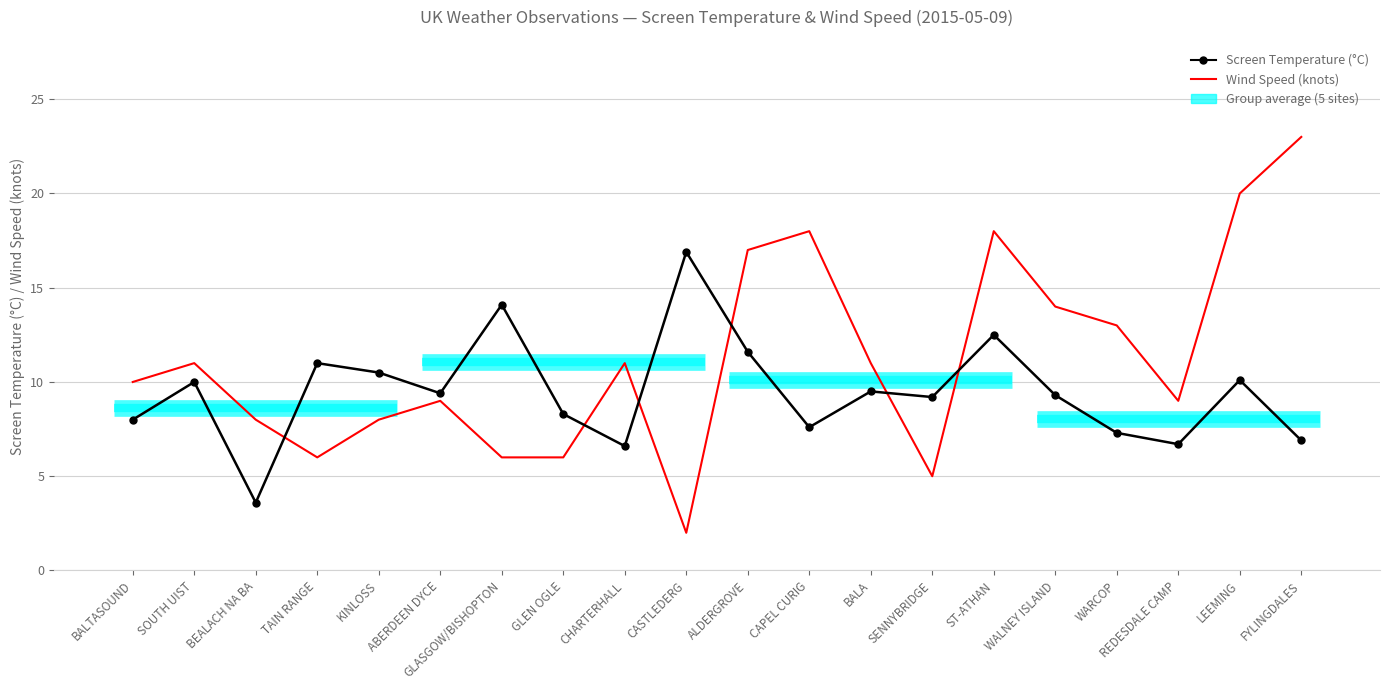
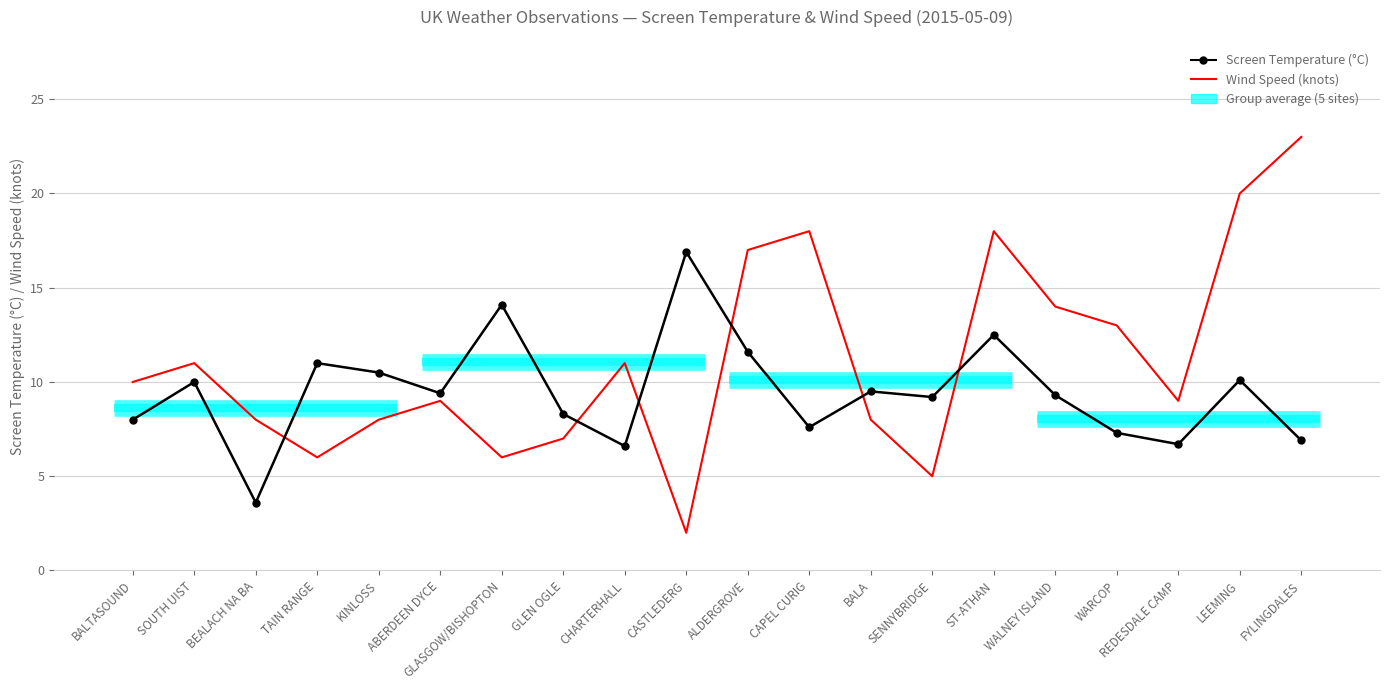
  {
    "Screen Temperature (°C)": {
      "BALTASOUND": 8,
      "SOUTH UIST": 10,
      "BEALACH NA BA": 3.6,
      "TAIN RANGE": 11,
      "KINLOSS": 10.5,
      "ABERDEEN DYCE": 9.4,
      "GLASGOW/BISHOPTON": 14,
      "GLEN OGLE": 8.3,
      "CHARTERHALL": 6.6,
      "CASTLEDERG": 17,
      "ALDERGROVE": 11.6,
      "CAPEL CURIG": 7.6,
      "BALA": 9.5,
      "SENNYBRIDGE": 9.2,
      "ST-ATHAN": 12.5,
      "WALNEY ISLAND": 9.3,
      "WARCOP": 7.3,
      "REDESDALE CAMP": 6.7,
      "LEEMING": 10,
      "FYLINGDALES": 7
    },
    "Wind Speed (knots)": {
      "BALTASOUND": 10,
      "SOUTH UIST": 11,
      "BEALACH NA BA": 8,
      "TAIN RANGE": 6,
      "KINLOSS": 8,
      "ABERDEEN DYCE": 9,
      "GLASGOW/BISHOPTON": 6,
-     "GLEN OGLE": 6,
+     "GLEN OGLE": 7,
      "CHARTERHALL": 11,
      "CASTLEDERG": 2,
      "ALDERGROVE": 17,
      "CAPEL CURIG": 18,
-     "BALA": 11,
+     "BALA": 8,
      "SENNYBRIDGE": 5,
      "ST-ATHAN": 18,
      "WALNEY ISLAND": 14,
      "WARCOP": 13,
      "REDESDALE CAMP": 9,
      "LEEMING": 20,
      "FYLINGDALES": 23
    }
  }
